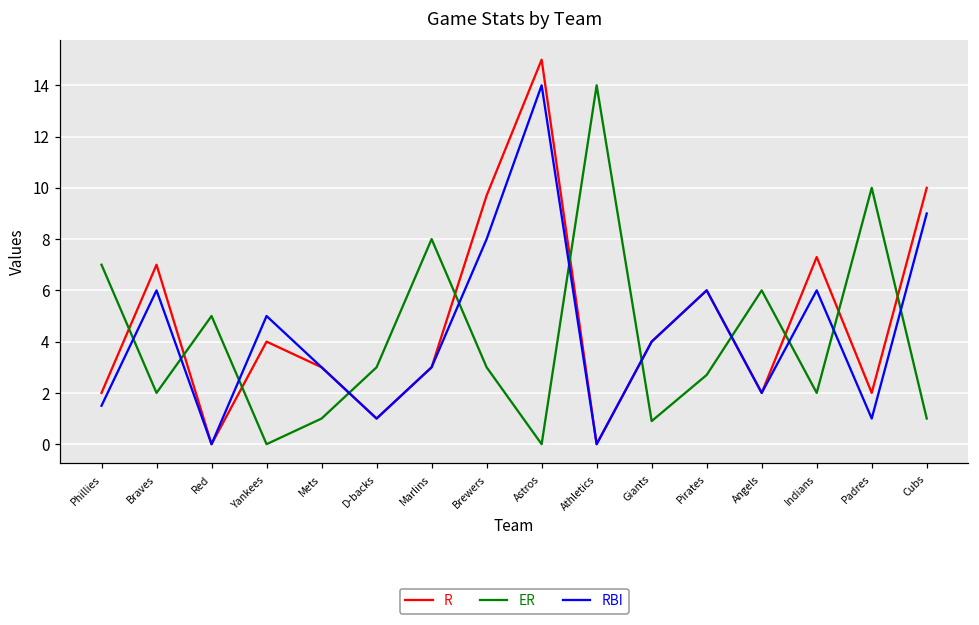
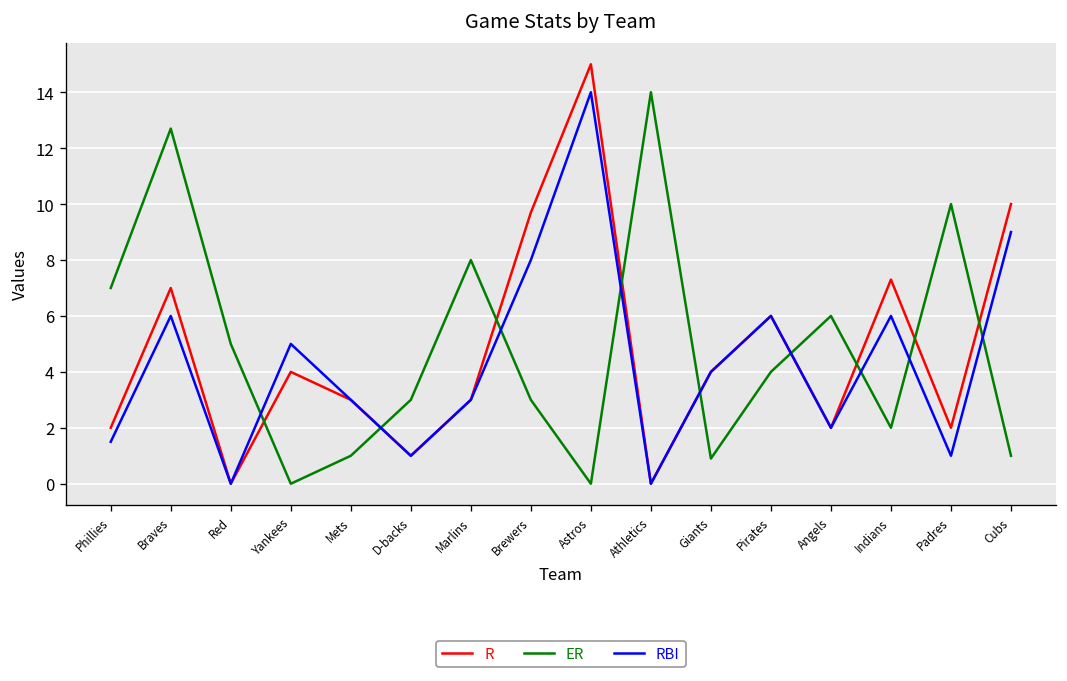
  {
    "R": {
      "Phillies": 2.0,
      "Braves": 7.0,
      "Yankees": 4.0,
      "Brewers": 9.7,
      "Astros": 15.0,
      "Indians": 7.3,
      "Padres": 2.0,
      "Cubs": 10.0
    },
    "ER": {
      "Phillies": 7.0,
-     "Braves": 2.0,
+     "Braves": 12.7,
      "Red": 5.0,
      "Yankees": 0.0,
      "Mets": 1.0,
      "D-backs": 3.0,
      "Marlins": 8.0,
      "Brewers": 3.0,
      "Astros": 0.0,
      "Athletics": 14.0,
      "Giants": 0.9,
-     "Pirates": 2.7,
+     "Pirates": 4.0,
      "Angels": 6.0,
      "Indians": 2.0,
      "Padres": 10.0,
      "Cubs": 1.0
    },
    "RBI": {
      "Phillies": 1.5,
      "Braves": 6.0,
      "Yankees": 5.0,
      "Brewers": 8.0,
      "Astros": 14.0,
      "Indians": 6.0,
      "Padres": 1.0,
      "Cubs": 9.0
    }
  }
